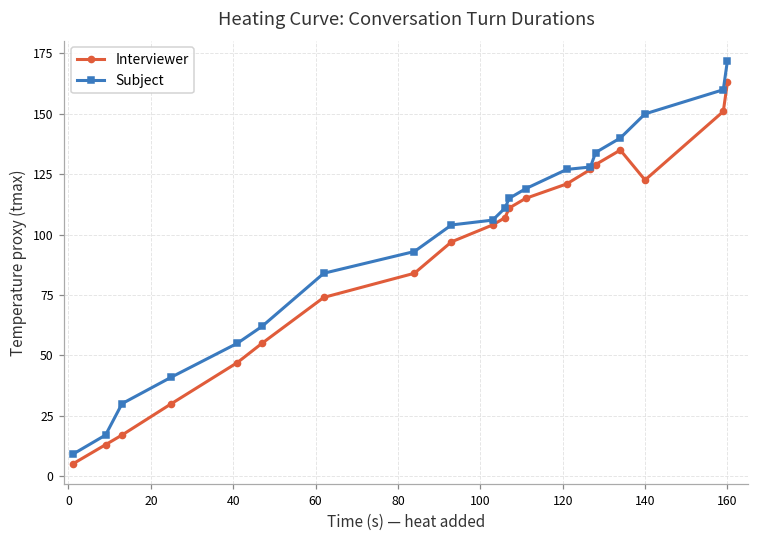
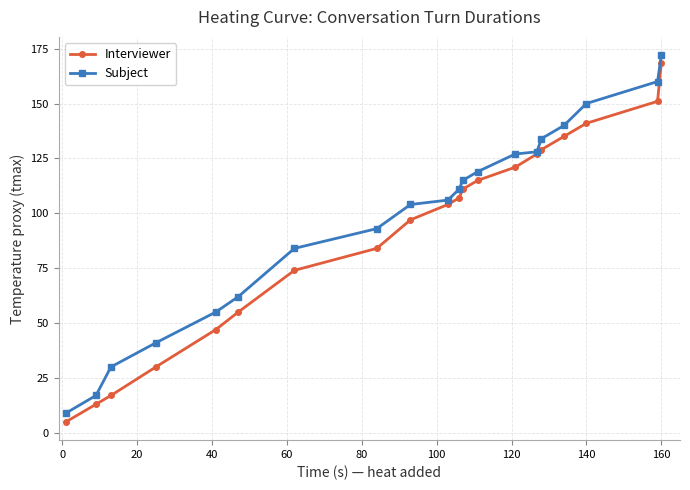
  {
    "Interviewer": {
-     "140": 123,
-     "160": 163
+     "140": 141,
+     "160": 168
    },
    "Subject": {
      "140": 150,
      "160": 172
    }
  }
